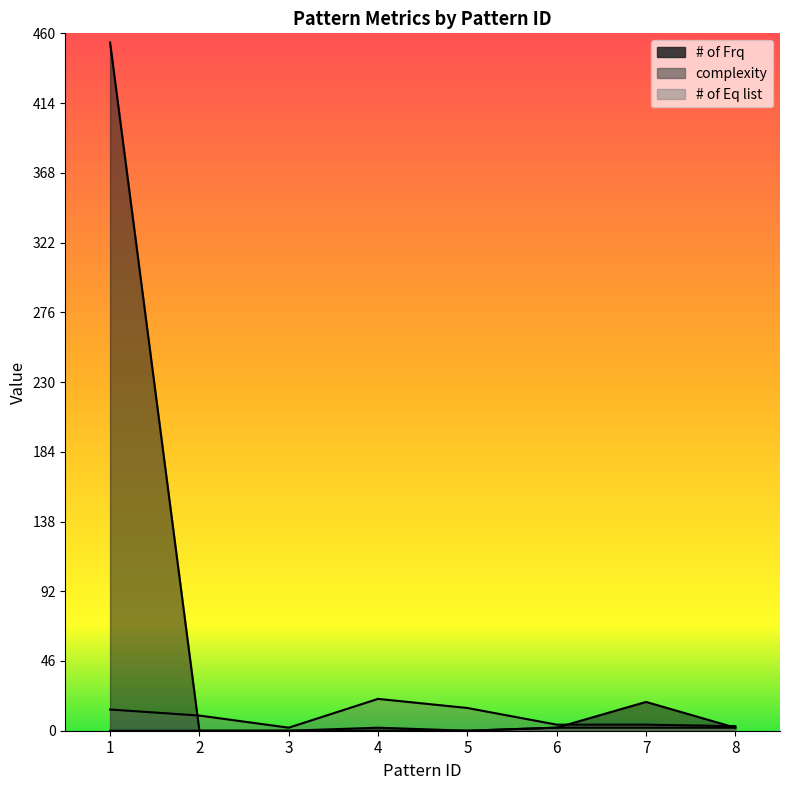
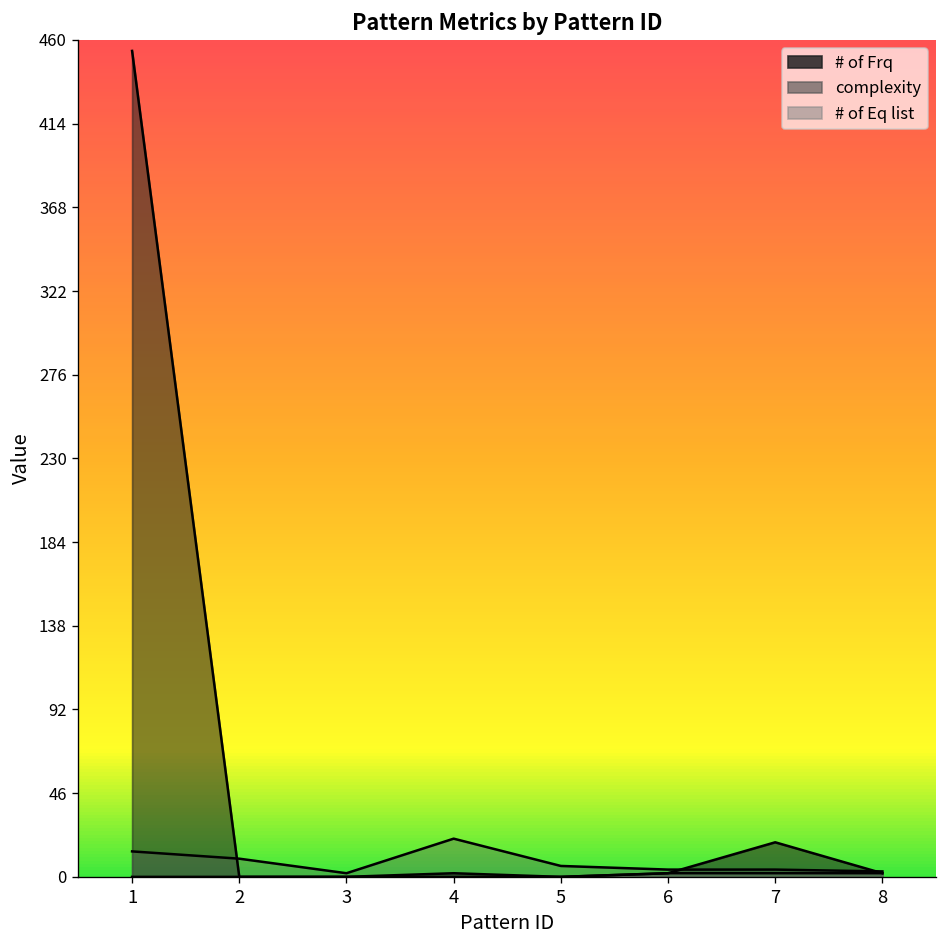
  {
    "# of Frq": {
      "1": 454,
      "4": 2,
      "7": 19
    },
    "complexity": {
      "1": 14,
      "2": 10,
      "3": 2,
      "4": 21,
-     "5": 15,
+     "5": 6,
      "6": 4,
      "7": 4
    },
    "# of Eq list": {
      "1": 0,
      "4": 0,
      "7": 2
    }
  }
